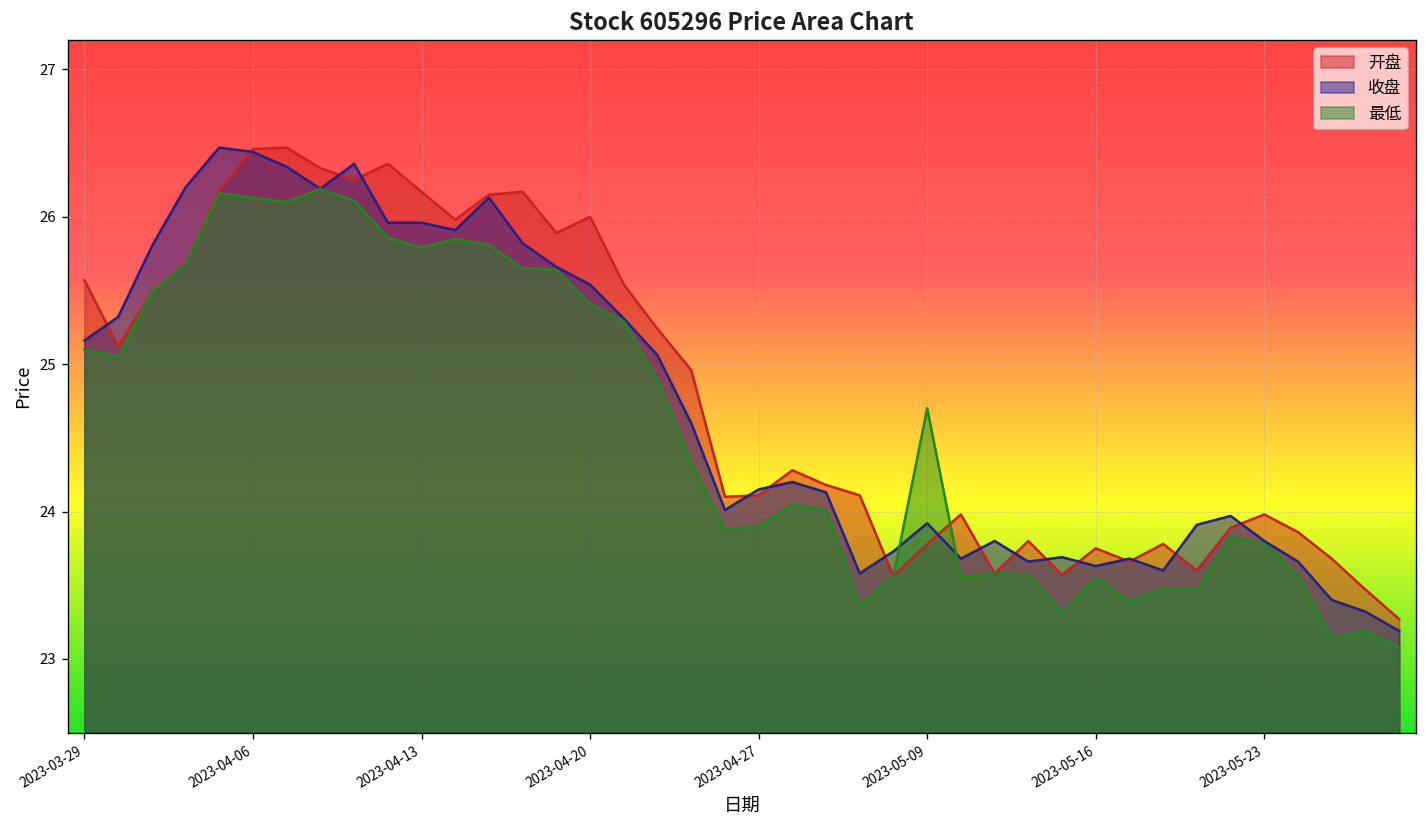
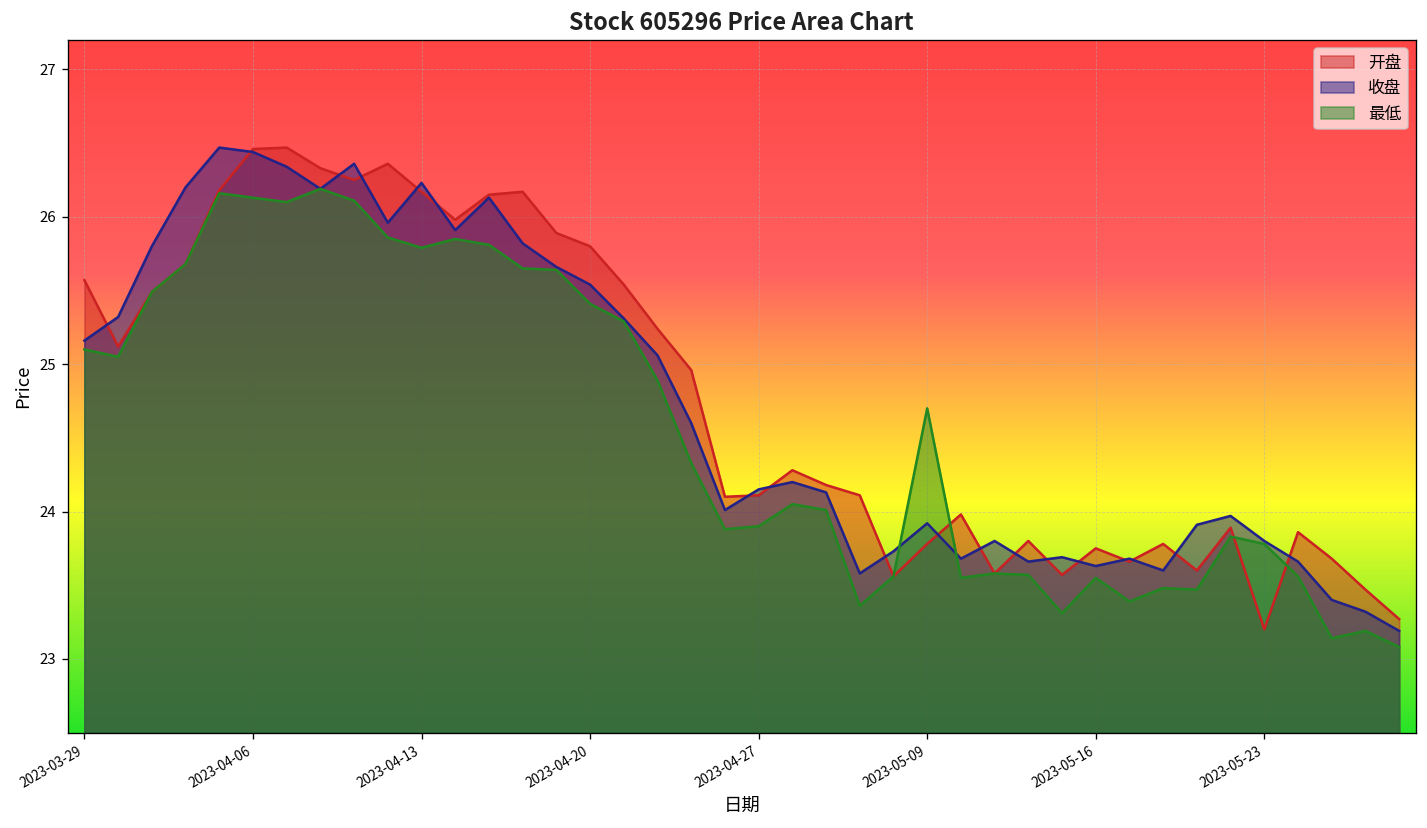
  {
    "开盘": {
      "2023-03-29": 25.57,
      "2023-04-13": 26.17,
-     "2023-04-20": 26.0,
+     "2023-04-20": 25.8,
      "2023-04-27": 24.11,
      "2023-05-09": 23.78,
      "2023-05-16": 23.75,
-     "2023-05-23": 23.98
+     "2023-05-23": 23.20
    },
    "收盘": {
      "2023-03-29": 25.16,
-     "2023-04-13": 25.96,
+     "2023-04-13": 26.23,
      "2023-04-20": 25.54,
      "2023-04-27": 24.15,
      "2023-05-09": 23.92,
      "2023-05-16": 23.63
    },
    "最低": {
      "2023-03-29": 25.10,
      "2023-04-06": 26.13,
      "2023-04-13": 25.79,
      "2023-04-20": 25.41,
      "2023-04-27": 23.90,
      "2023-05-09": 24.70,
      "2023-05-16": 23.55
    }
  }
